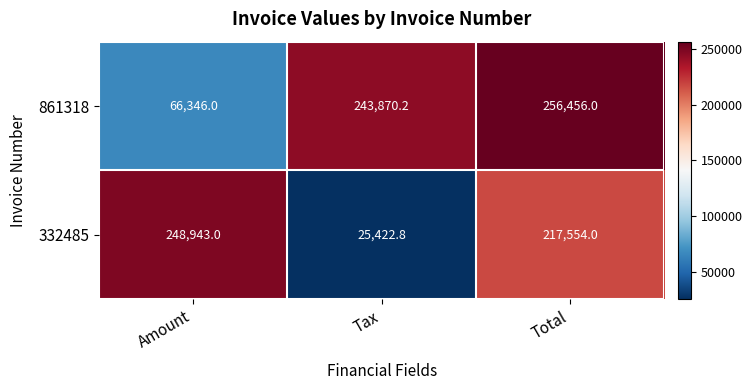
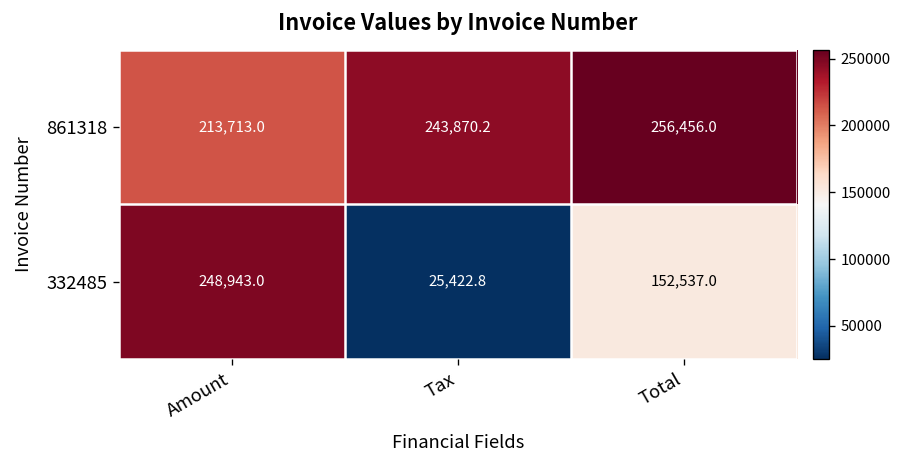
  {
    "861318": {
-     "Amount": "66,346.0",
+     "Amount": "213,713.0",
      "Tax": "243,870.2",
      "Total": "256,456.0"
    },
    "332485": {
      "Amount": "248,943.0",
      "Tax": "25,422.8",
-     "Total": "217,554.0"
+     "Total": "152,537.0"
    }
  }
